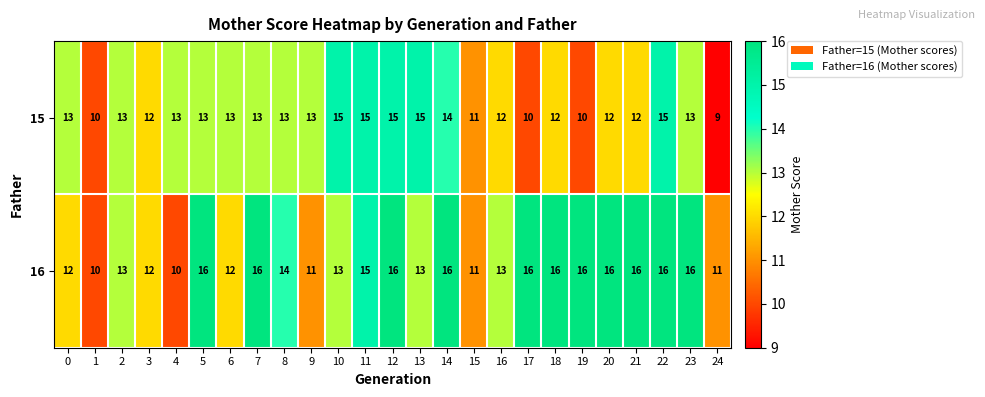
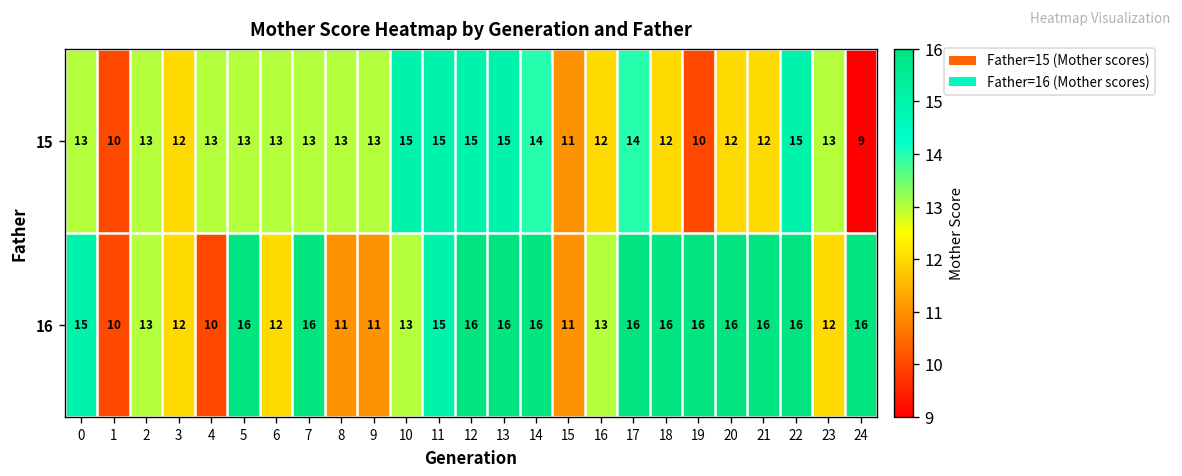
  {
    "15": {
      "0": 13,
      "1": 10,
      "2": 13,
      "3": 12,
      "4": 13,
      "5": 13,
      "6": 13,
      "7": 13,
      "8": 13,
      "9": 13,
      "10": 15,
      "11": 15,
      "12": 15,
      "13": 15,
      "14": 14,
      "15": 11,
      "16": 12,
-     "17": 10,
+     "17": 14,
      "18": 12,
      "19": 10,
      "20": 12,
      "21": 12,
      "22": 15,
      "23": 13,
      "24": 9
    },
    "16": {
-     "0": 12,
+     "0": 15,
      "1": 10,
      "2": 13,
      "3": 12,
      "4": 10,
      "5": 16,
      "6": 12,
      "7": 16,
-     "8": 14,
+     "8": 11,
      "9": 11,
      "10": 13,
      "11": 15,
      "12": 16,
-     "13": 13,
+     "13": 16,
      "14": 16,
      "15": 11,
      "16": 13,
      "17": 16,
      "18": 16,
      "19": 16,
      "20": 16,
      "21": 16,
      "22": 16,
-     "23": 16,
-     "24": 11
+     "23": 12,
+     "24": 16
    }
  }
